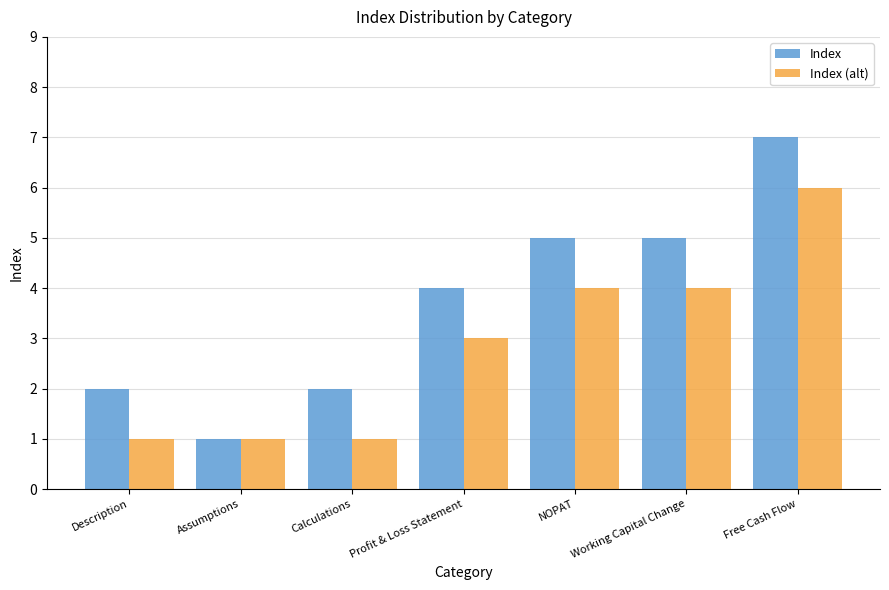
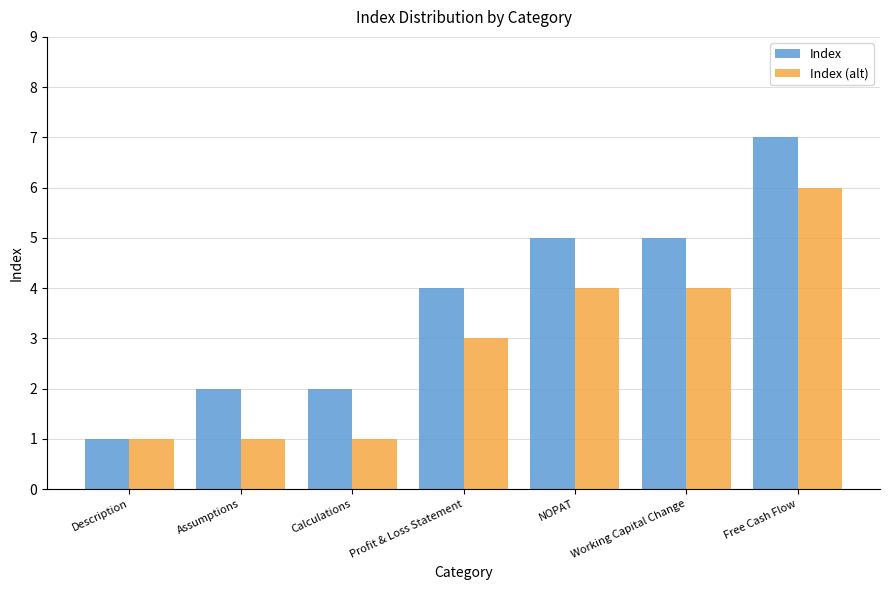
  {
    "Index": {
-     "Description": 2,
-     "Assumptions": 1,
+     "Description": 1,
+     "Assumptions": 2,
      "Calculations": 2,
      "Profit & Loss Statement": 4,
      "NOPAT": 5,
      "Working Capital Change": 5,
      "Free Cash Flow": 7
    },
    "Index (alt)": {
      "Description": 1,
      "Assumptions": 1,
      "Calculations": 1,
      "Profit & Loss Statement": 3,
      "NOPAT": 4,
      "Working Capital Change": 4,
      "Free Cash Flow": 6
    }
  }
